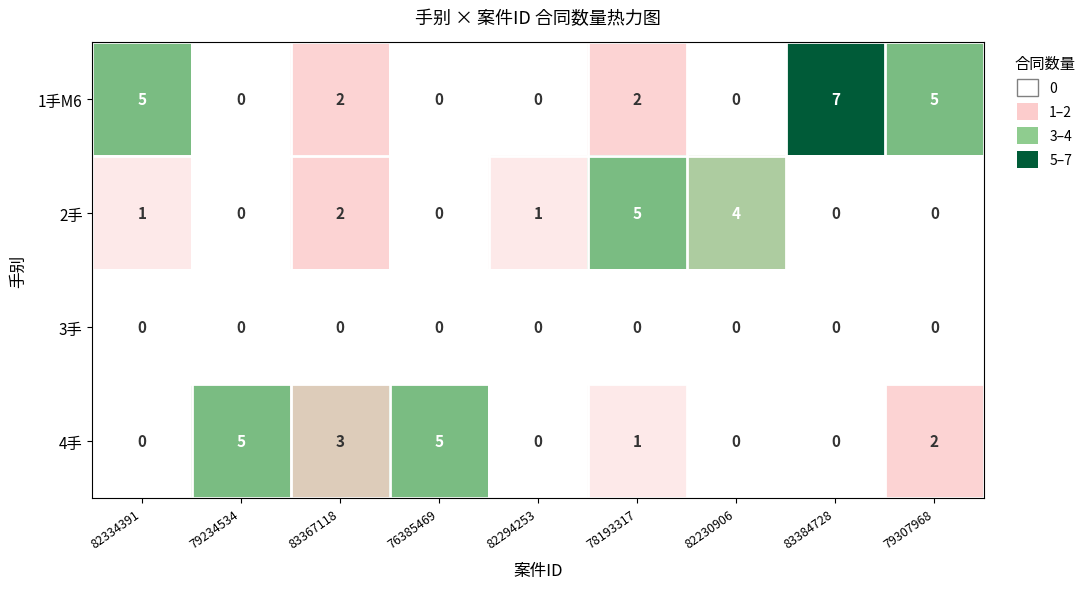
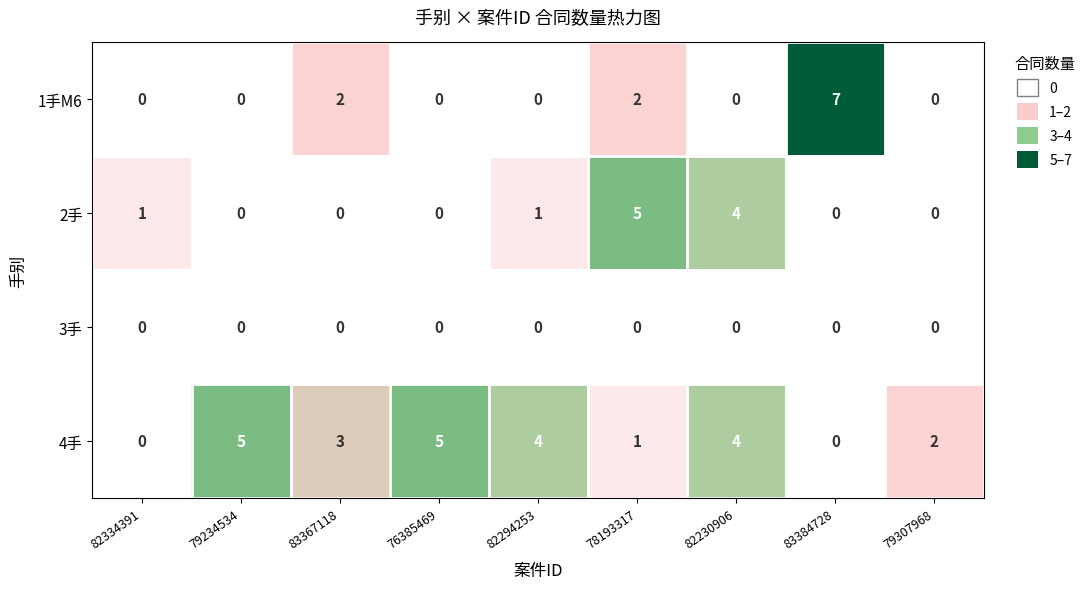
  {
    "1手M6": {
-     "82334391": 5,
+     "82334391": 0,
      "79234534": 0,
      "83367118": 2,
      "76385469": 0,
      "82294253": 0,
      "78193317": 2,
      "82230906": 0,
      "83384728": 7,
-     "79307968": 5
+     "79307968": 0
    },
    "2手": {
      "82334391": 1,
      "79234534": 0,
-     "83367118": 2,
+     "83367118": 0,
      "76385469": 0,
      "82294253": 1,
      "78193317": 5,
      "82230906": 4,
      "83384728": 0,
      "79307968": 0
    },
    "3手": {
      "82334391": 0,
      "79234534": 0,
      "83367118": 0,
      "76385469": 0,
      "82294253": 0,
      "78193317": 0,
      "82230906": 0,
      "83384728": 0,
      "79307968": 0
    },
    "4手": {
      "82334391": 0,
      "79234534": 5,
      "83367118": 3,
      "76385469": 5,
-     "82294253": 0,
+     "82294253": 4,
      "78193317": 1,
-     "82230906": 0,
+     "82230906": 4,
      "83384728": 0,
      "79307968": 2
    }
  }
